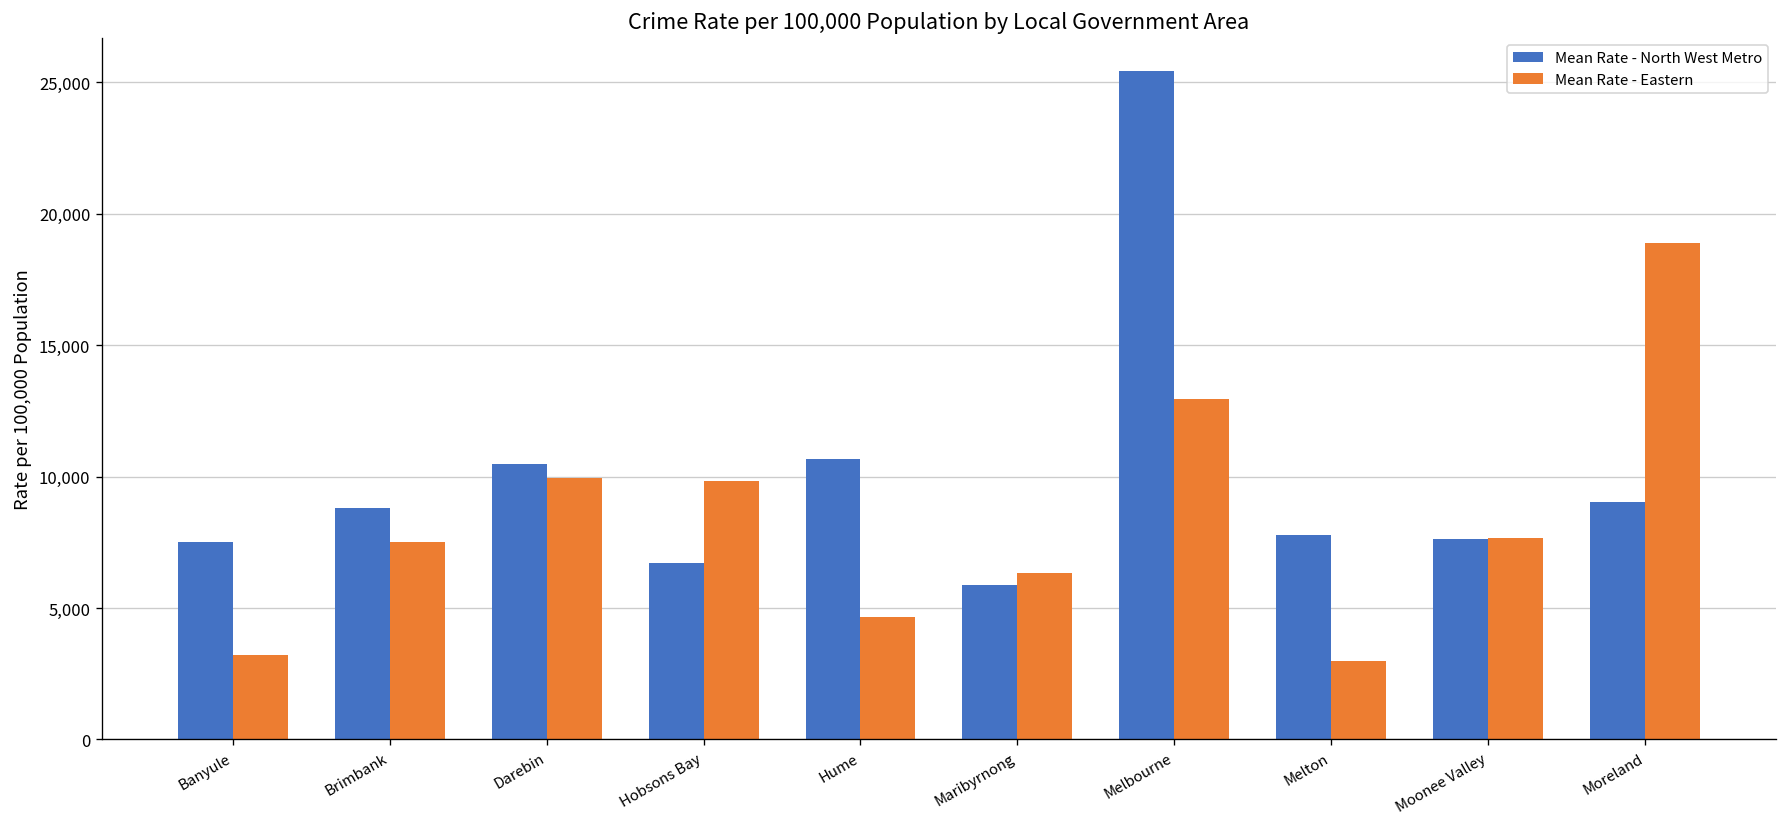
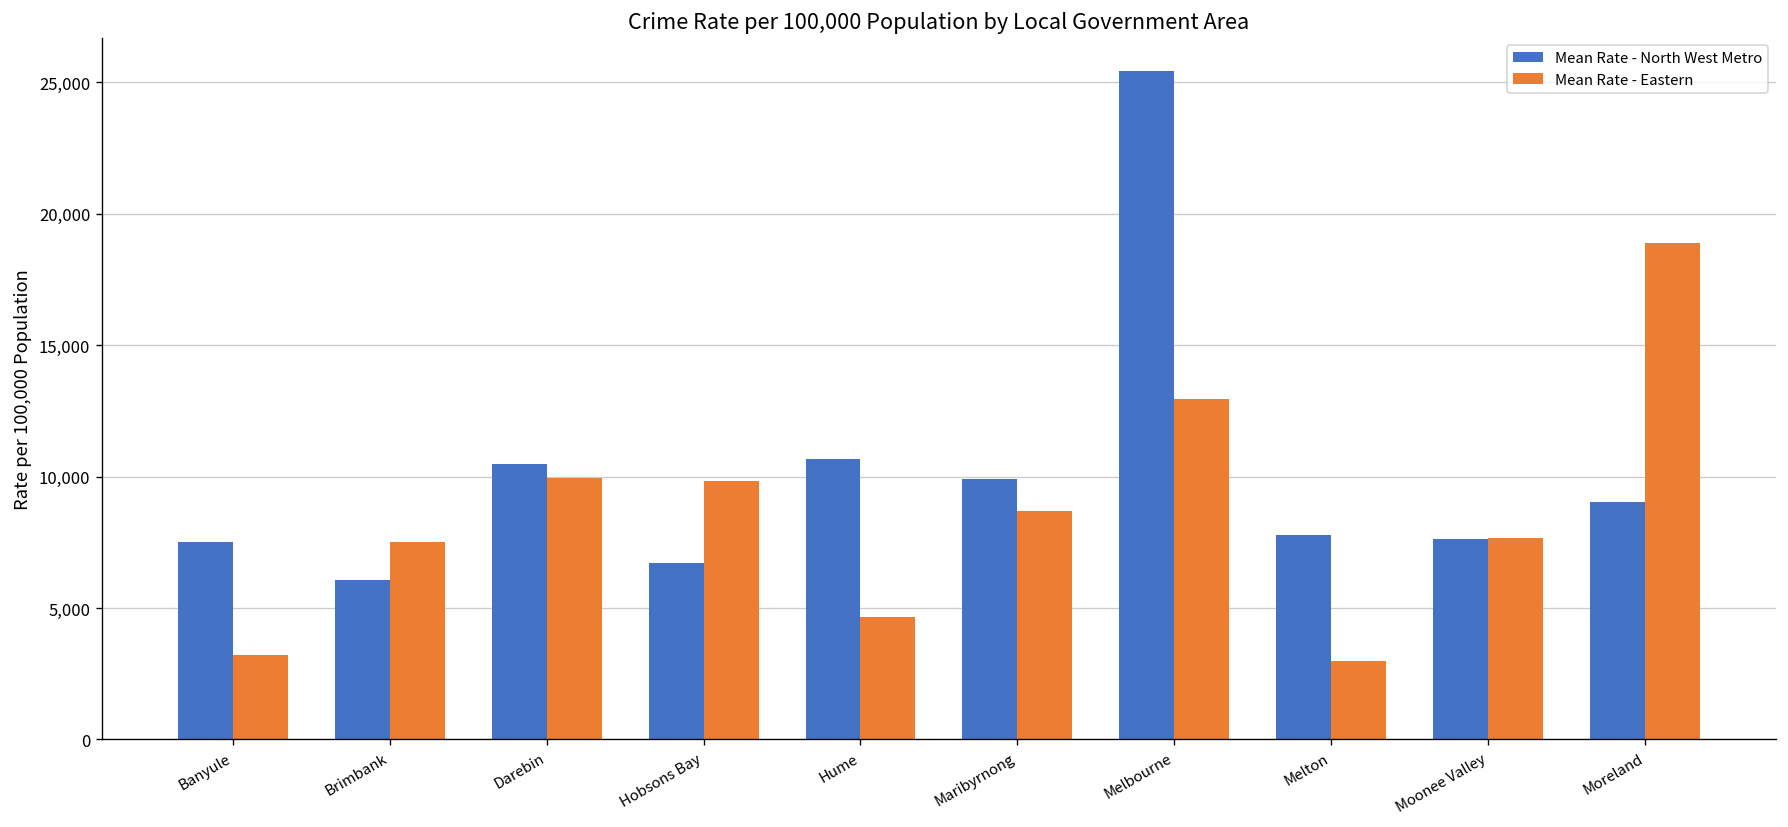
  {
    "Mean Rate - North West Metro": {
      "Banyule": "7,500",
-     "Brimbank": "8,800",
+     "Brimbank": "6,100",
      "Darebin": "10,500",
      "Hobsons Bay": "6,700",
      "Hume": "10,700",
-     "Maribyrnong": "5,900",
+     "Maribyrnong": "9,900",
      "Melbourne": "25,400",
      "Melton": "7,800",
      "Moonee Valley": "7,600",
      "Moreland": "9,000"
    },
    "Mean Rate - Eastern": {
      "Banyule": "3,200",
      "Brimbank": "7,500",
      "Darebin": "9,900",
      "Hobsons Bay": "9,800",
      "Hume": "4,700",
-     "Maribyrnong": "6,300",
+     "Maribyrnong": "8,700",
      "Melbourne": "13,000",
      "Melton": "3,000",
      "Moonee Valley": "7,700",
      "Moreland": "18,900"
    }
  }
